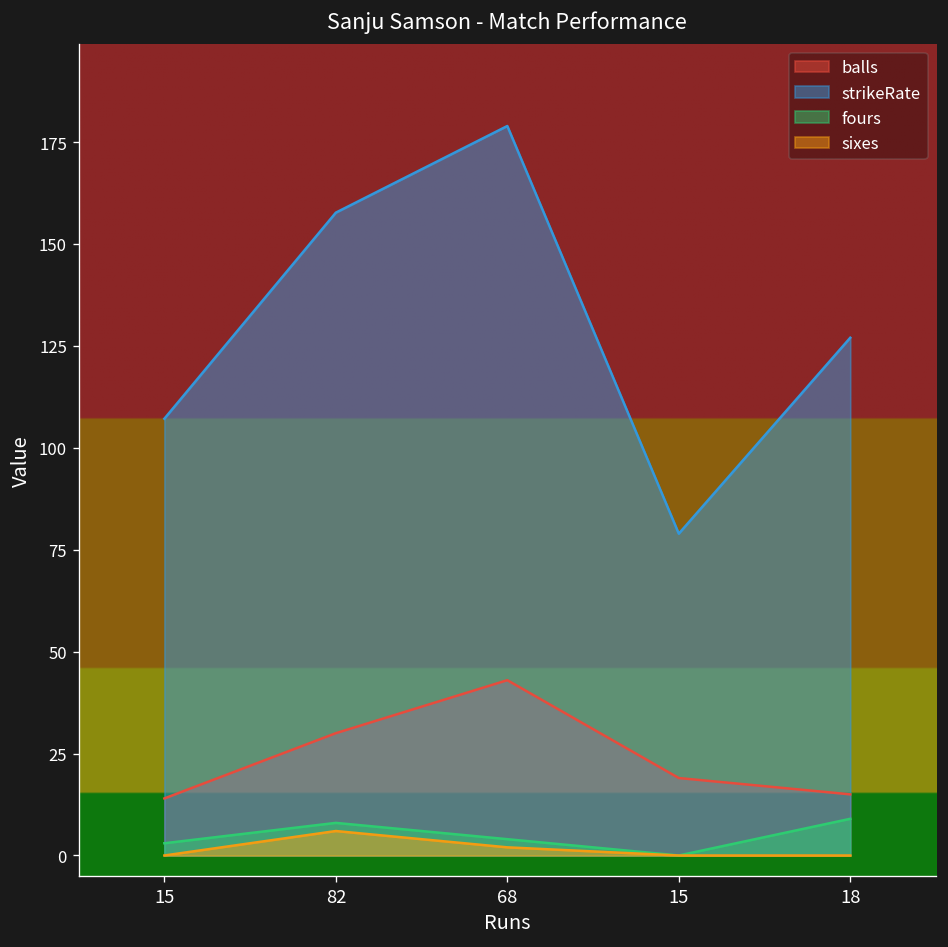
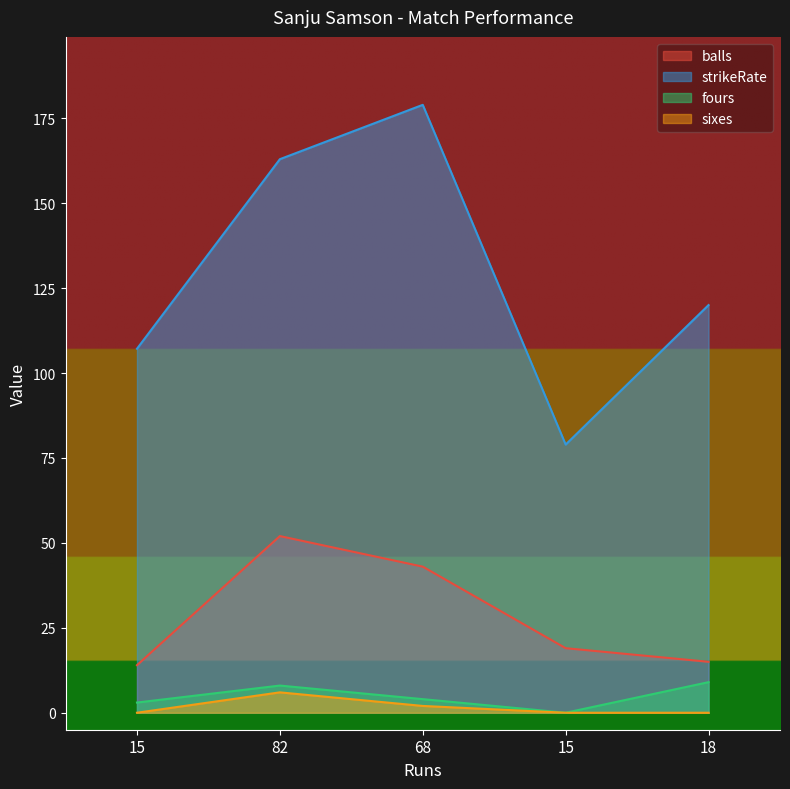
  {
    "balls": {
-     "82": 30,
+     "82": 52,
      "68": 43,
      "18": 15
    },
    "strikeRate": {
-     "82": 158,
+     "82": 163,
      "68": 179,
-     "18": 127
+     "18": 120
    },
    "fours": {
      "82": 8,
      "68": 4,
      "18": 9
    },
    "sixes": {
      "82": 6,
      "68": 2,
      "18": 0
    }
  }
